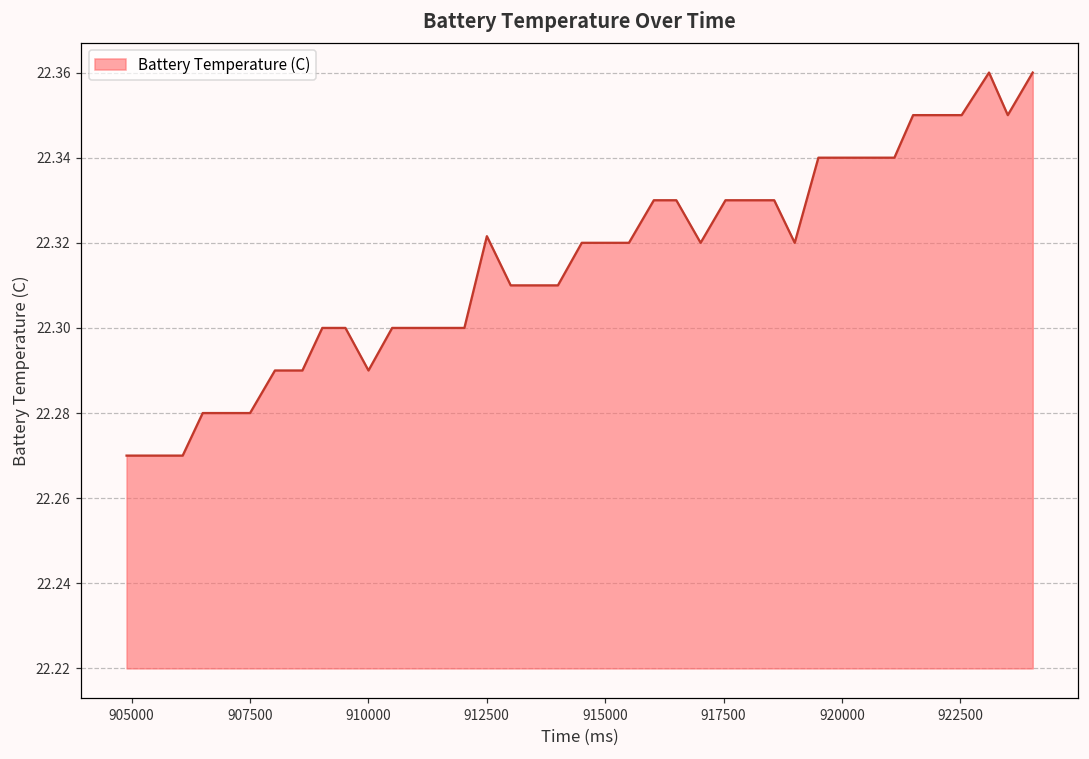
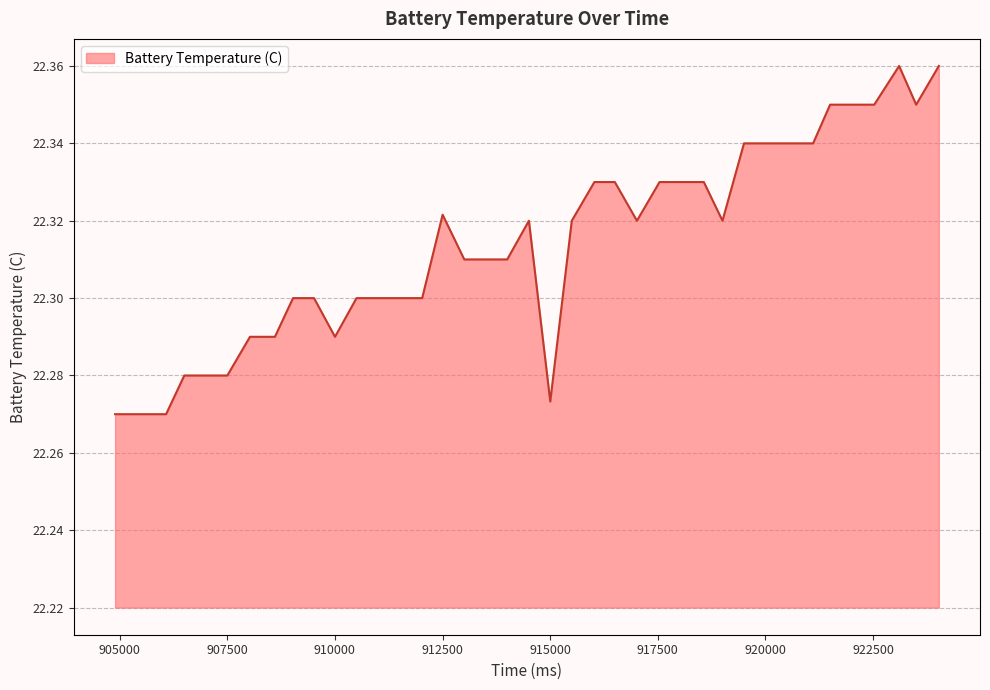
  {
    "907500": 22.280,
    "910000": 22.290,
    "912500": 22.322,
-   "915000": 22.320
+   "915000": 22.273
  }
